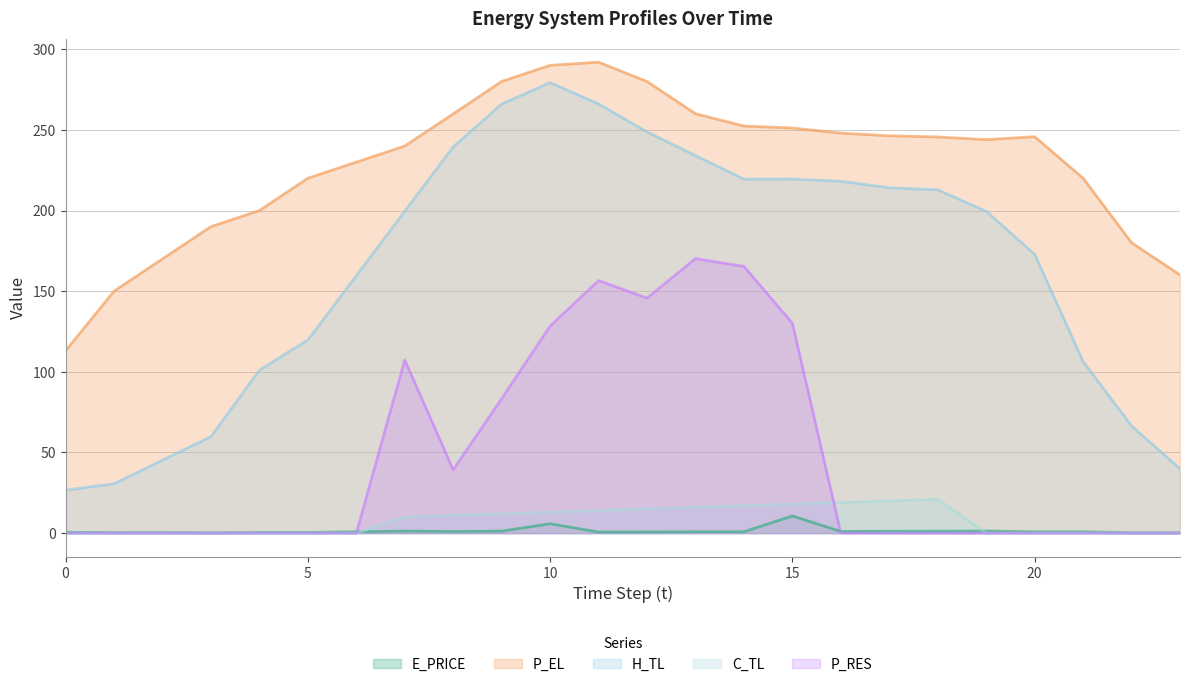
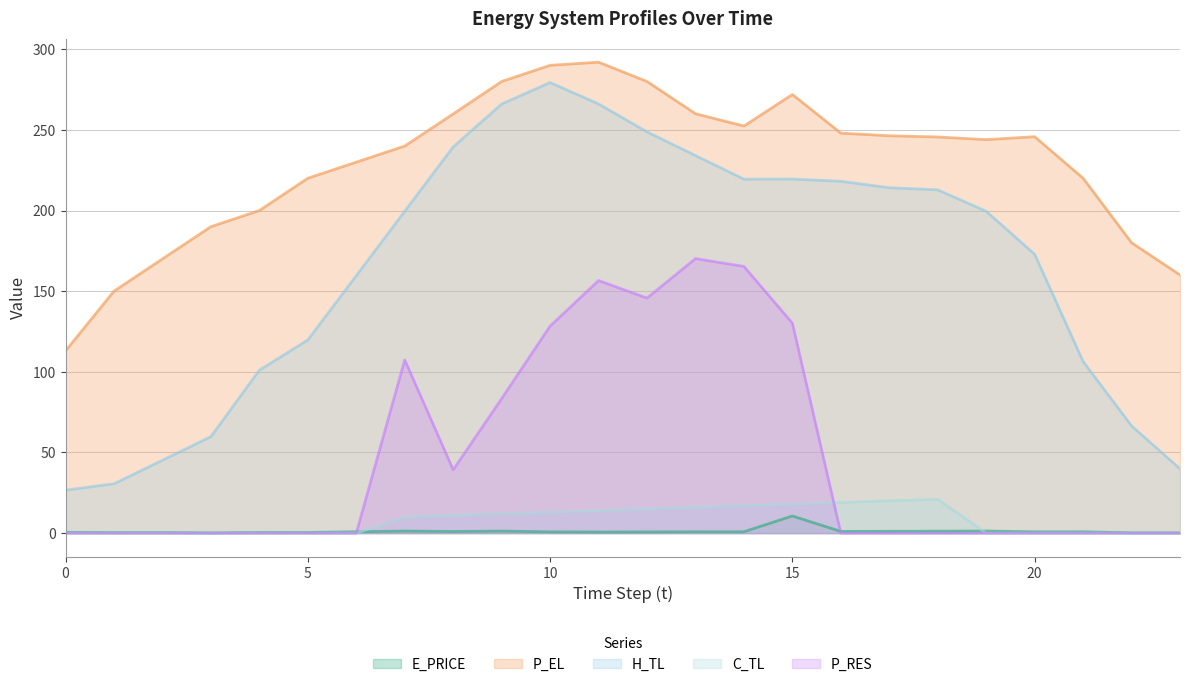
  {
    "E_PRICE": {
-     "10": 6,
+     "10": 1,
      "15": 11
    },
    "P_EL": {
      "0": 113,
      "5": 220,
      "10": 290,
-     "15": 251,
+     "15": 272,
      "20": 246
    }
  }
